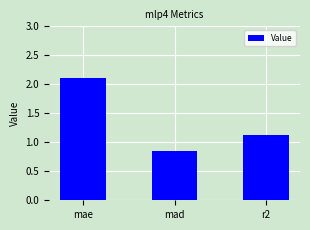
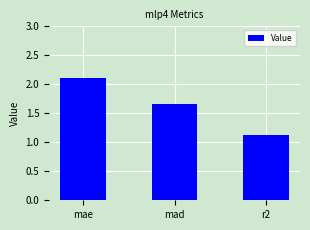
  {
    "mae": 2.1,
-   "mad": 0.9,
+   "mad": 1.7,
    "r2": 1.1
  }
